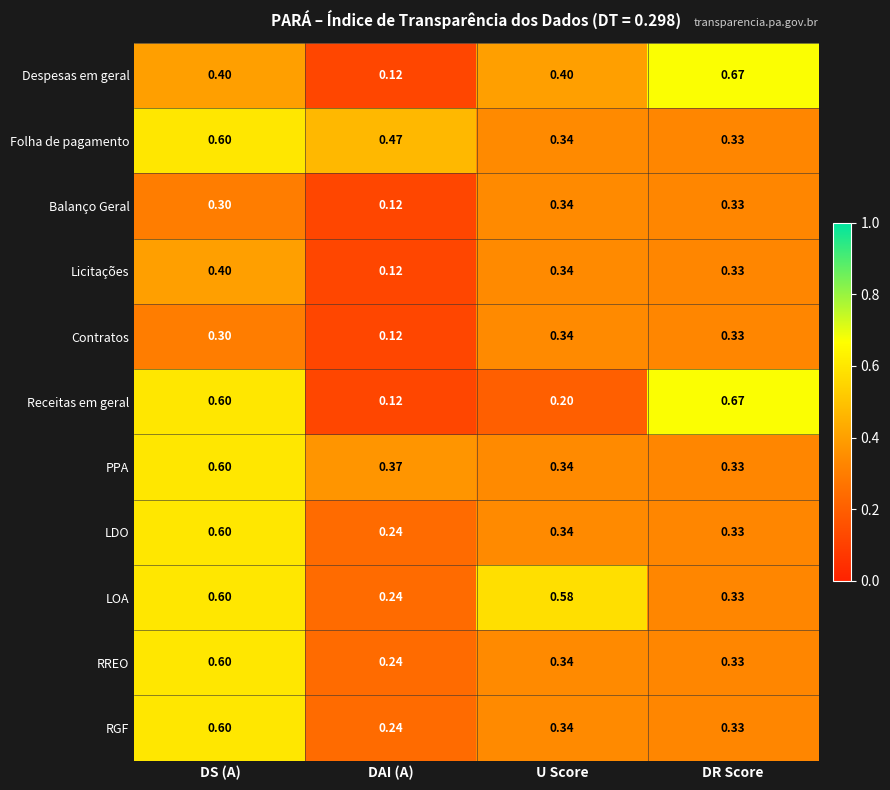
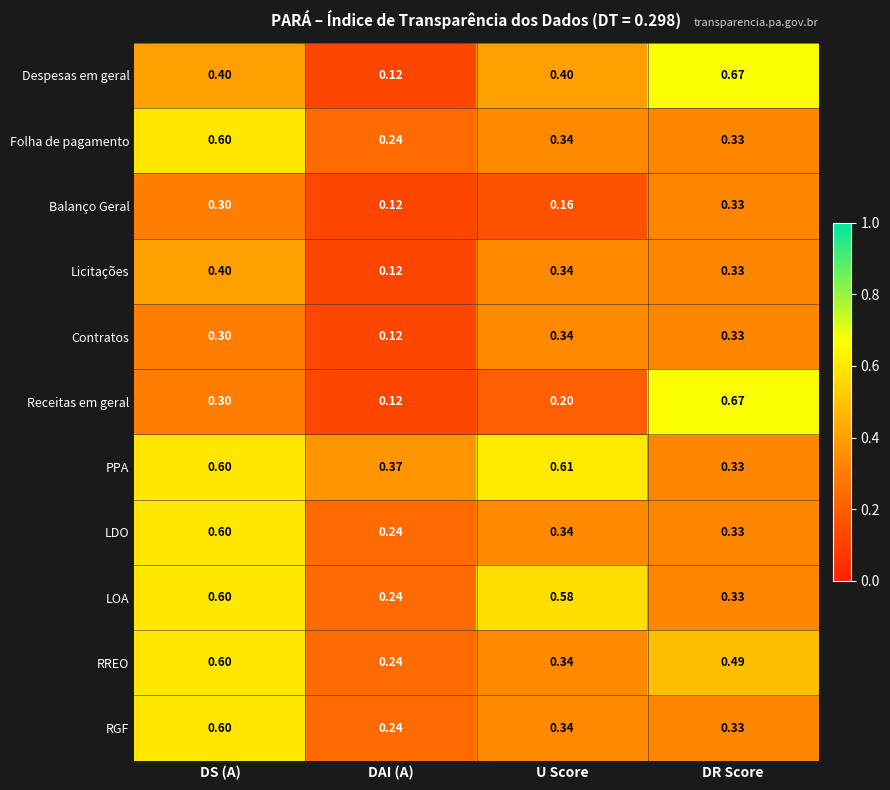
  {
    "Despesas em geral": {
      "DS (A)": 0.40,
      "DAI (A)": 0.12,
      "U Score": 0.40,
      "DR Score": 0.67
    },
    "Folha de pagamento": {
      "DS (A)": 0.60,
-     "DAI (A)": 0.47,
+     "DAI (A)": 0.24,
      "U Score": 0.34,
      "DR Score": 0.33
    },
    "Balanço Geral": {
      "DS (A)": 0.30,
      "DAI (A)": 0.12,
-     "U Score": 0.34,
+     "U Score": 0.16,
      "DR Score": 0.33
    },
    "Licitações": {
      "DS (A)": 0.40,
      "DAI (A)": 0.12,
      "U Score": 0.34,
      "DR Score": 0.33
    },
    "Contratos": {
      "DS (A)": 0.30,
      "DAI (A)": 0.12,
      "U Score": 0.34,
      "DR Score": 0.33
    },
    "Receitas em geral": {
-     "DS (A)": 0.60,
+     "DS (A)": 0.30,
      "DAI (A)": 0.12,
      "U Score": 0.20,
      "DR Score": 0.67
    },
    "PPA": {
      "DS (A)": 0.60,
      "DAI (A)": 0.37,
-     "U Score": 0.34,
+     "U Score": 0.61,
      "DR Score": 0.33
    },
    "LDO": {
      "DS (A)": 0.60,
      "DAI (A)": 0.24,
      "U Score": 0.34,
      "DR Score": 0.33
    },
    "LOA": {
      "DS (A)": 0.60,
      "DAI (A)": 0.24,
      "U Score": 0.58,
      "DR Score": 0.33
    },
    "RREO": {
      "DS (A)": 0.60,
      "DAI (A)": 0.24,
      "U Score": 0.34,
-     "DR Score": 0.33
+     "DR Score": 0.49
    },
    "RGF": {
      "DS (A)": 0.60,
      "DAI (A)": 0.24,
      "U Score": 0.34,
      "DR Score": 0.33
    }
  }
